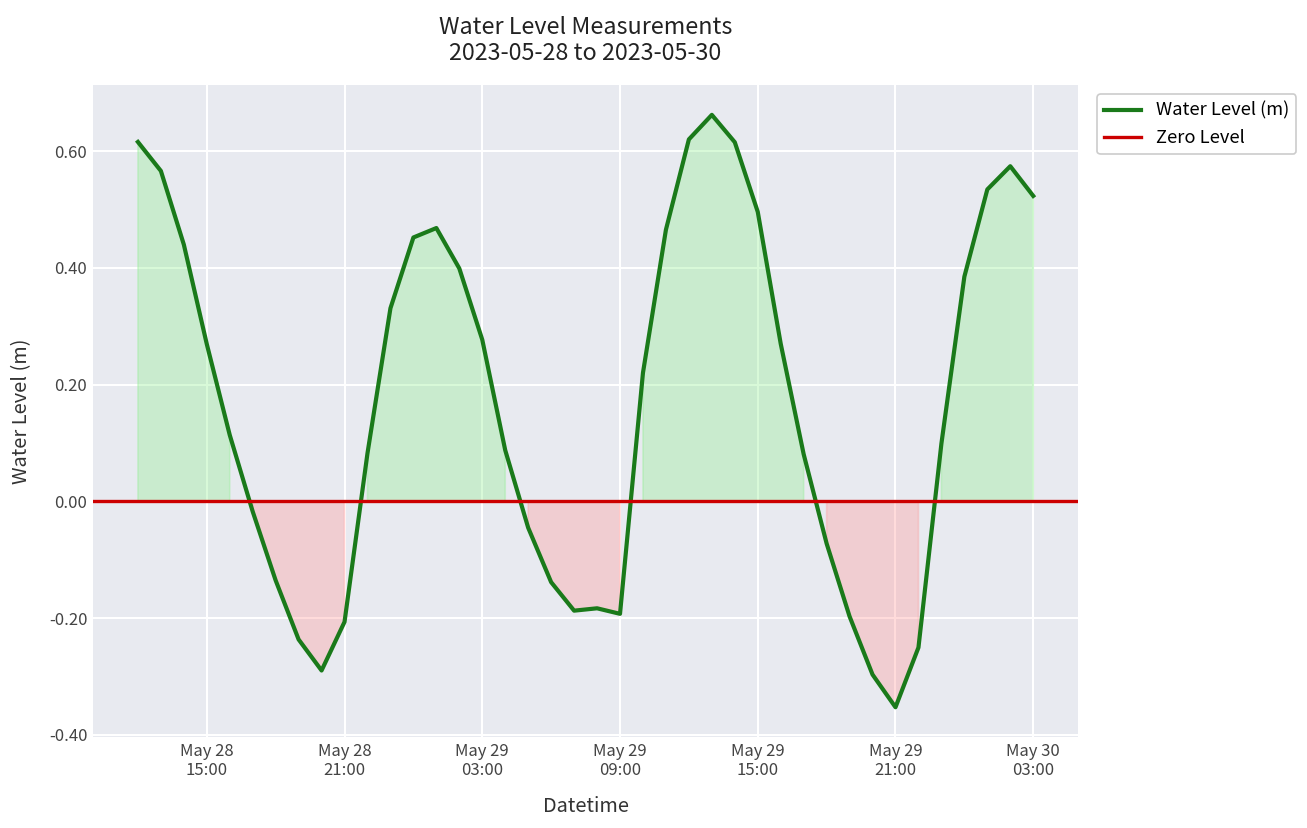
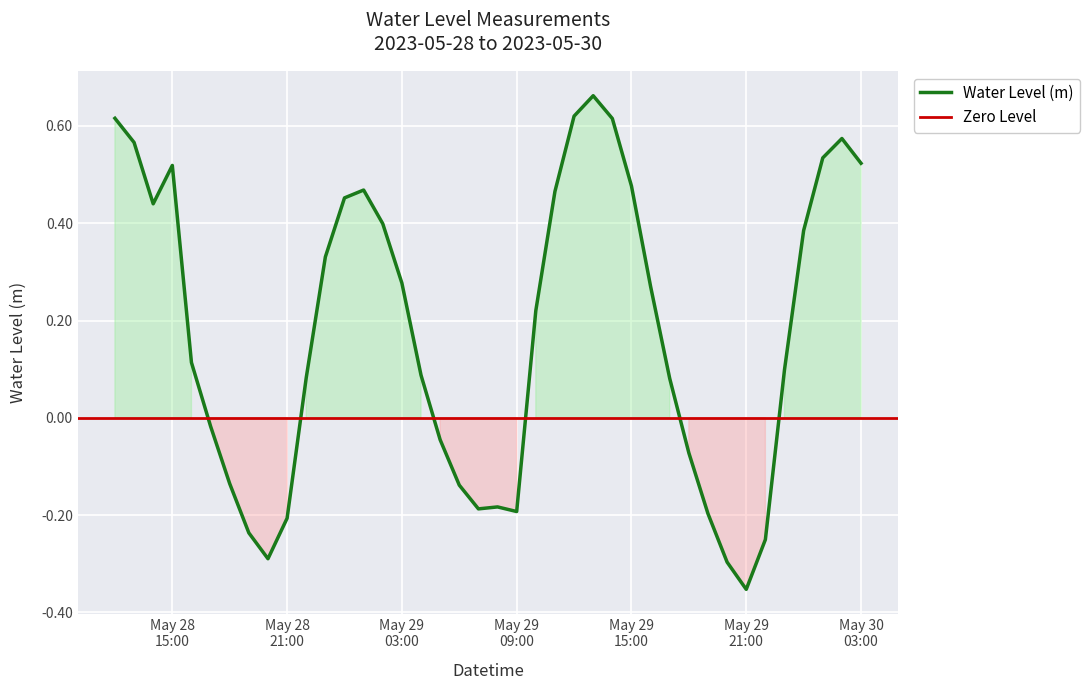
  {
-   "May 28 15:00": 0.27,
+   "May 28 15:00": 0.52,
    "May 28 21:00": -0.21,
    "May 29 03:00": 0.28,
    "May 29 09:00": -0.19,
-   "May 29 15:00": 0.50,
+   "May 29 15:00": 0.48,
    "May 29 21:00": -0.35,
    "May 30 03:00": 0.52
  }
